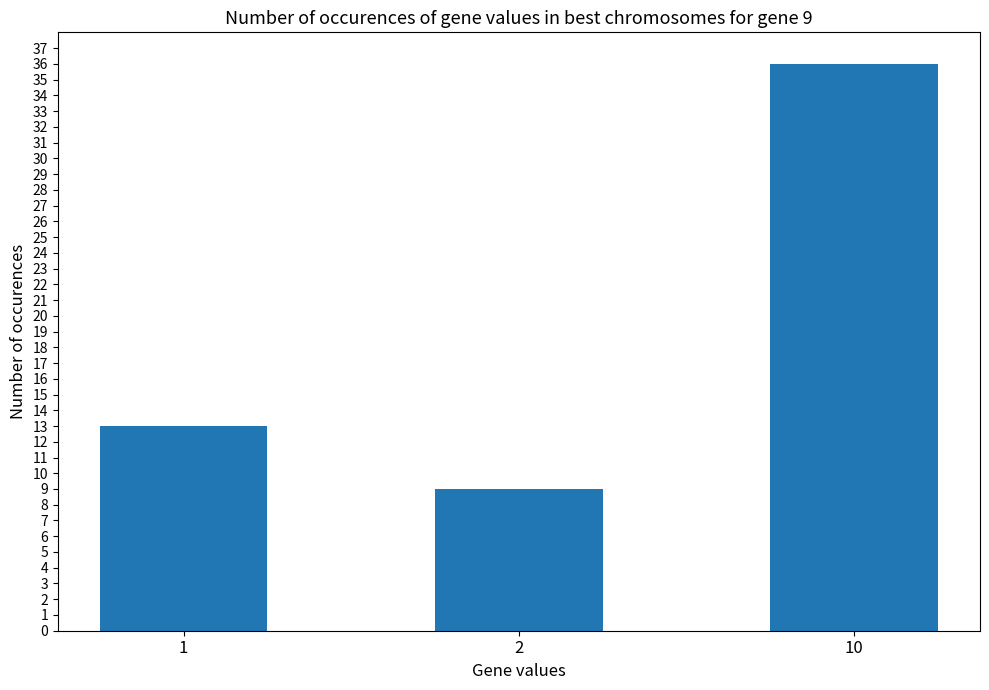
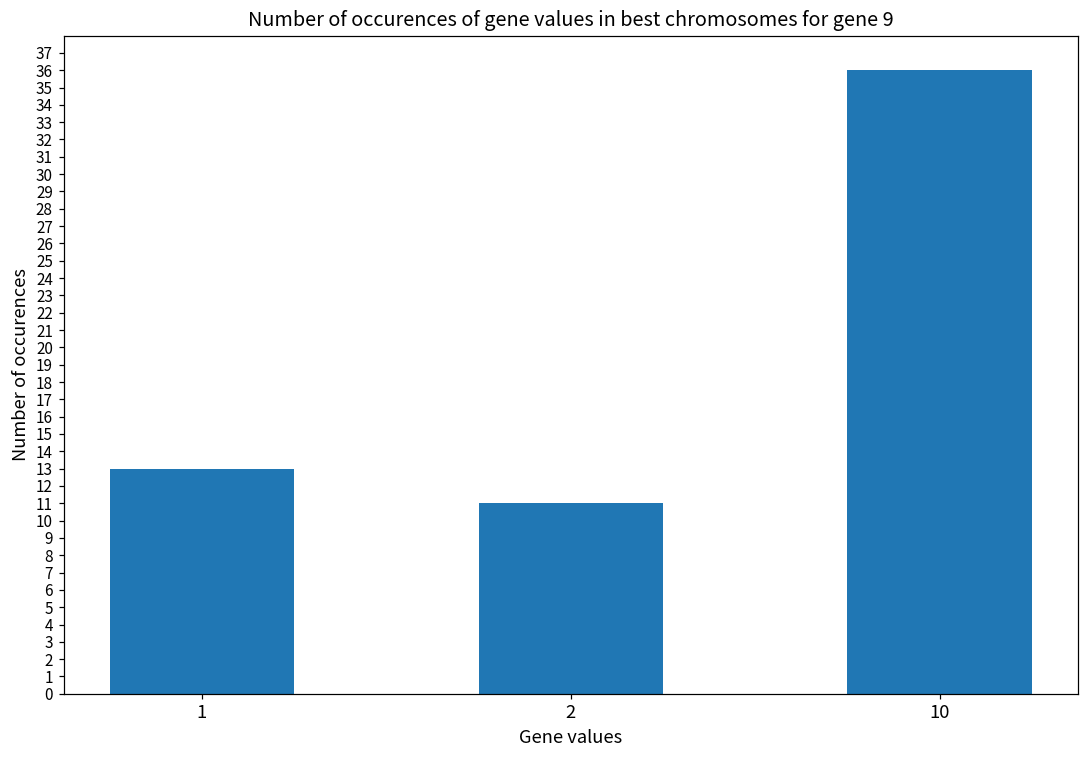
  {
    "1": 13,
-   "2": 9,
+   "2": 11,
    "10": 36
  }
